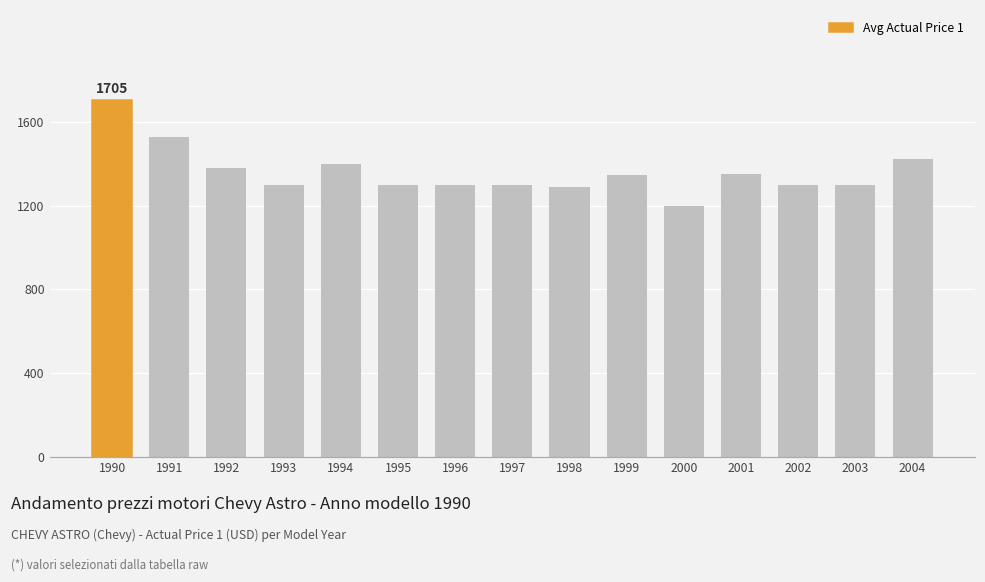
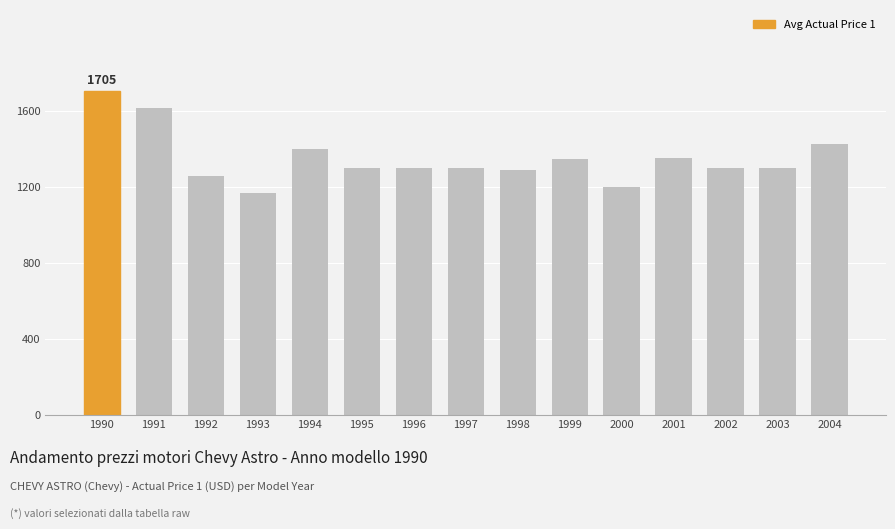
  {
-   "1991": 1530,
-   "1992": 1380,
-   "1993": 1300,
+   "1991": 1610,
+   "1992": 1260,
+   "1993": 1170,
    "1994": 1400,
    "1995": 1300,
    "1996": 1300,
    "1997": 1300,
    "1998": 1290,
    "1999": 1350,
    "2000": 1200,
    "2001": 1350,
    "2002": 1300,
    "2003": 1300,
    "2004": 1420
  }
